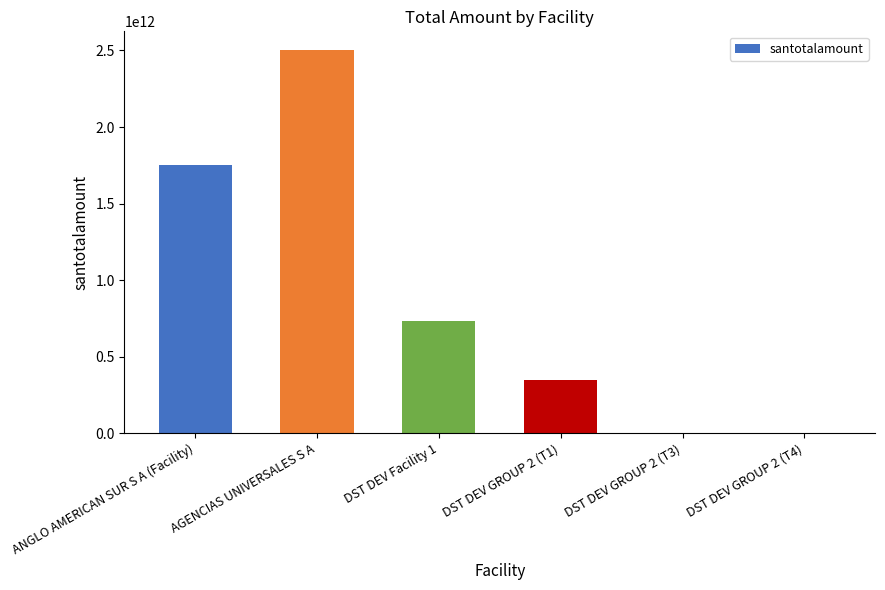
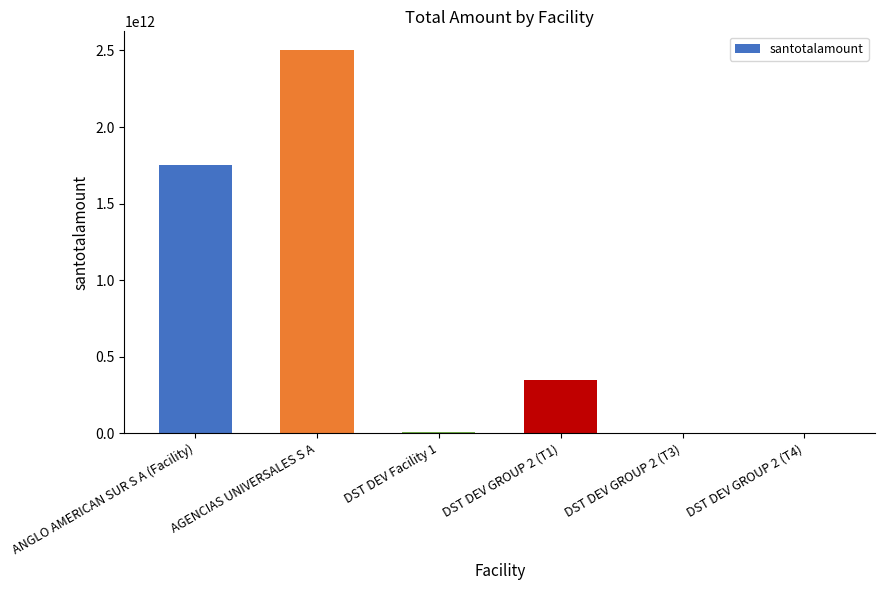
  {
    "ANGLO AMERICAN SUR S A (Facility)": 1750000000000,
    "AGENCIAS UNIVERSALES S A": 2500000000000,
-   "DST DEV Facility 1": 730000000000,
+   "DST DEV Facility 1": 10000000000,
    "DST DEV GROUP 2 (T1)": 350000000000
  }
